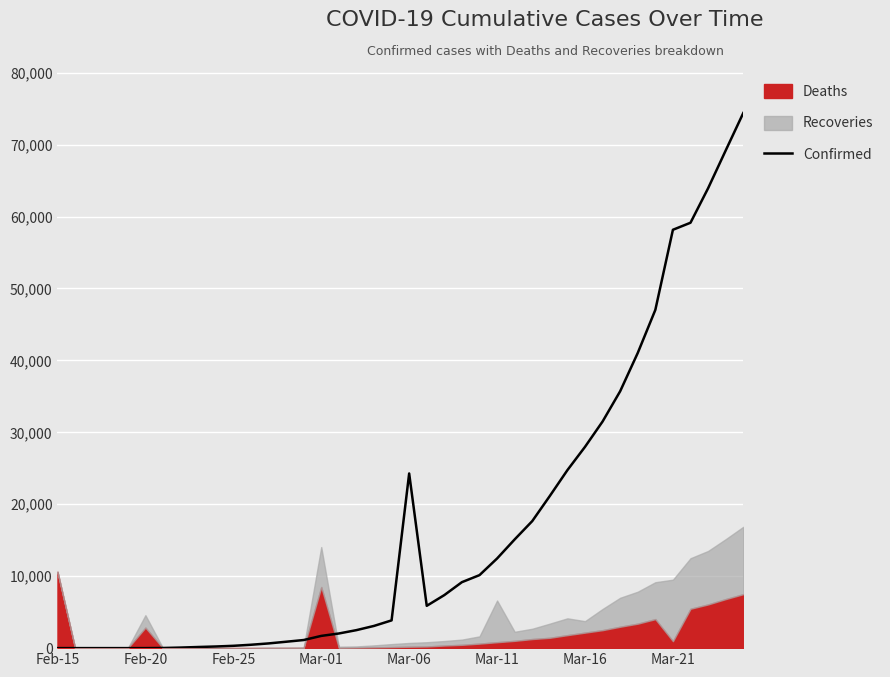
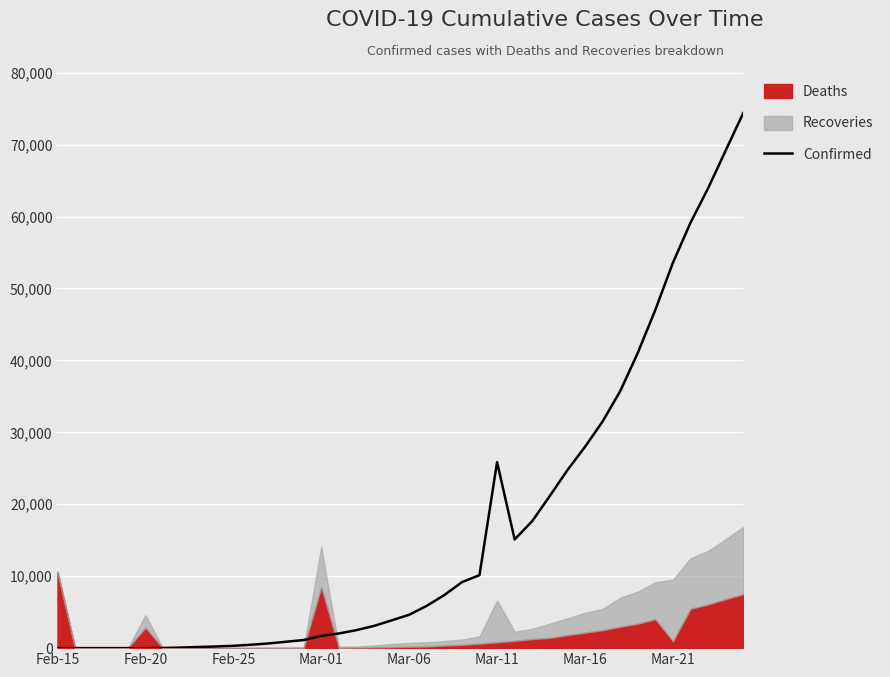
  {
    "Confirmed": {
      "Feb-15": "0",
      "Feb-20": "0",
      "Mar-01": "2,000",
-     "Mar-06": "24,000",
-     "Mar-11": "12,000",
+     "Mar-06": "5,000",
+     "Mar-11": "26,000",
      "Mar-16": "28,000",
-     "Mar-21": "58,000"
+     "Mar-21": "54,000"
    },
    "Deaths": {
      "Feb-20": "3,000",
      "Mar-01": "8,000",
      "Mar-11": "1,000",
      "Mar-16": "2,000",
      "Mar-21": "1,000"
    },
    "Recoveries": {
      "Feb-20": "2,000",
      "Mar-01": "6,000",
      "Mar-06": "1,000",
      "Mar-11": "6,000",
-     "Mar-16": "2,000",
+     "Mar-16": "3,000",
      "Mar-21": "9,000"
    }
  }
